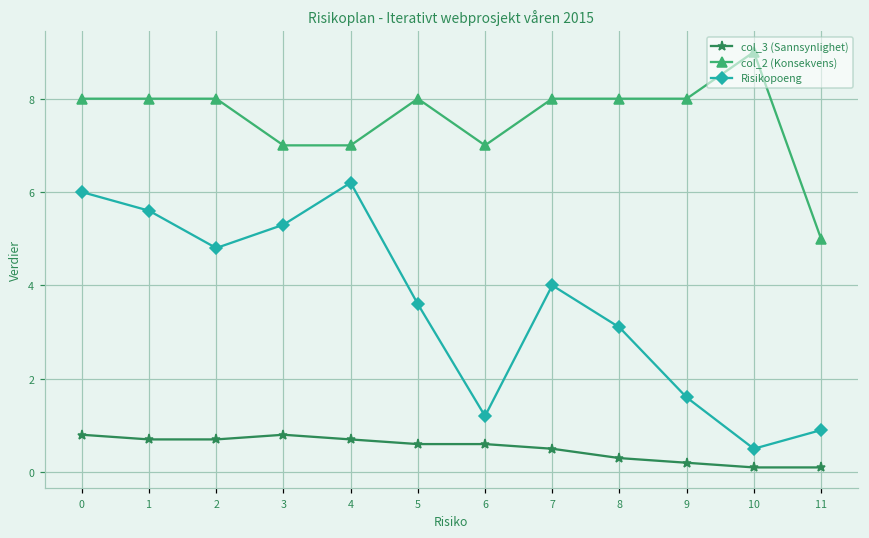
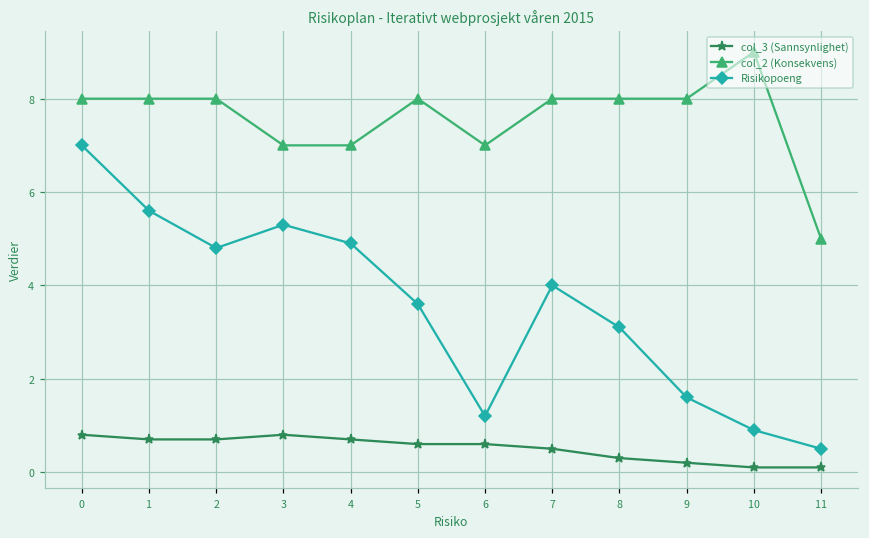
  {
    "Risikopoeng": {
-     "0": 6,
+     "0": 7,
      "1": 5.6,
      "2": 4.8,
      "3": 5.3,
-     "4": 6.2,
+     "4": 4.9,
      "5": 3.6,
      "6": 1.2,
      "7": 4.0,
      "8": 3.1,
      "9": 1.6,
-     "10": 0.5,
-     "11": 0.9
+     "10": 0.9,
+     "11": 0.5
    }
  }
